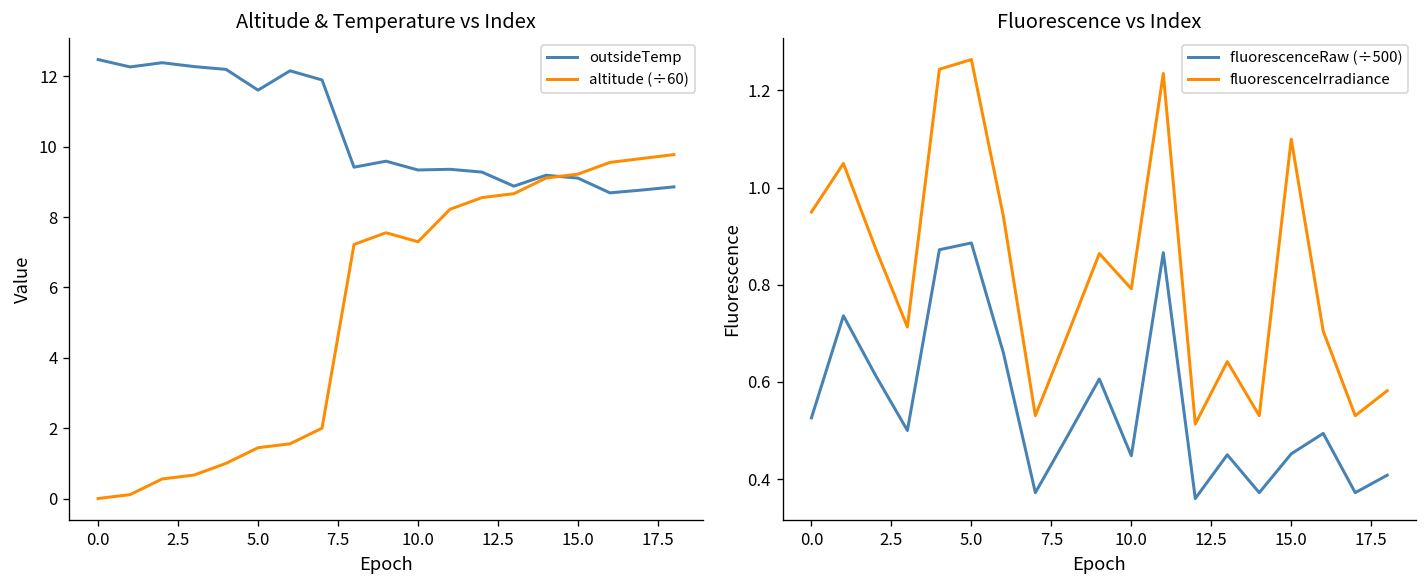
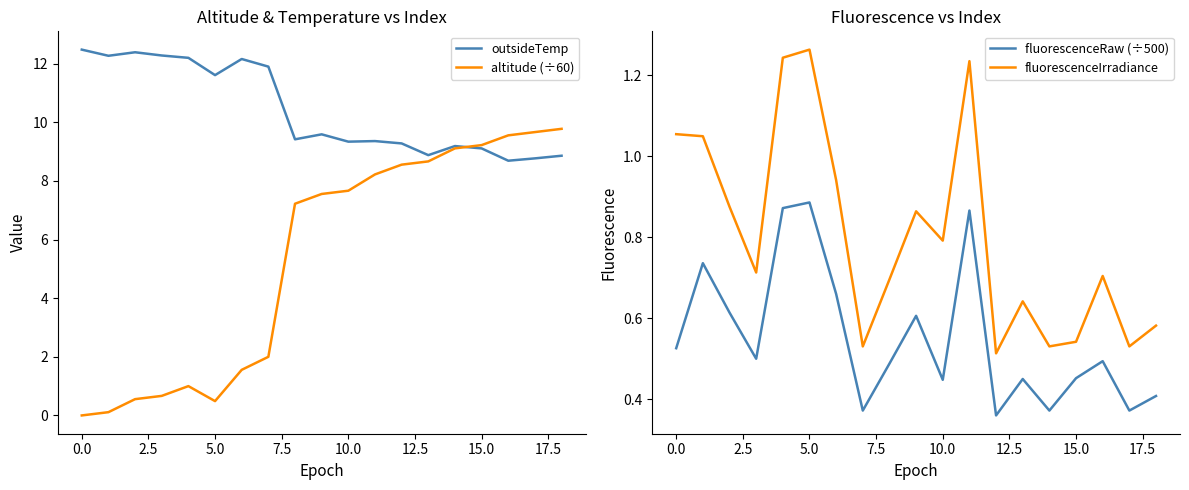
  {
    "Altitude & Temperature vs Index": {
      "outsideTemp": {
        "0.0": 12.5,
        "5.0": 11.6,
        "10.0": 9.3,
        "15.0": 9.1
      },
      "altitude (÷60)": {
        "0.0": 0.0,
-       "5.0": 1.4,
-       "10.0": 7.3,
+       "5.0": 0.5,
+       "10.0": 7.7,
        "15.0": 9.2
      }
    },
    "Fluorescence vs Index": {
      "fluorescenceRaw (÷500)": {
        "0.0": 0.53,
        "5.0": 0.89,
        "10.0": 0.45,
        "15.0": 0.45
      },
      "fluorescenceIrradiance": {
-       "0.0": 0.95,
+       "0.0": 1.05,
        "5.0": 1.26,
        "10.0": 0.79,
-       "15.0": 1.10
+       "15.0": 0.54
      }
    }
  }
